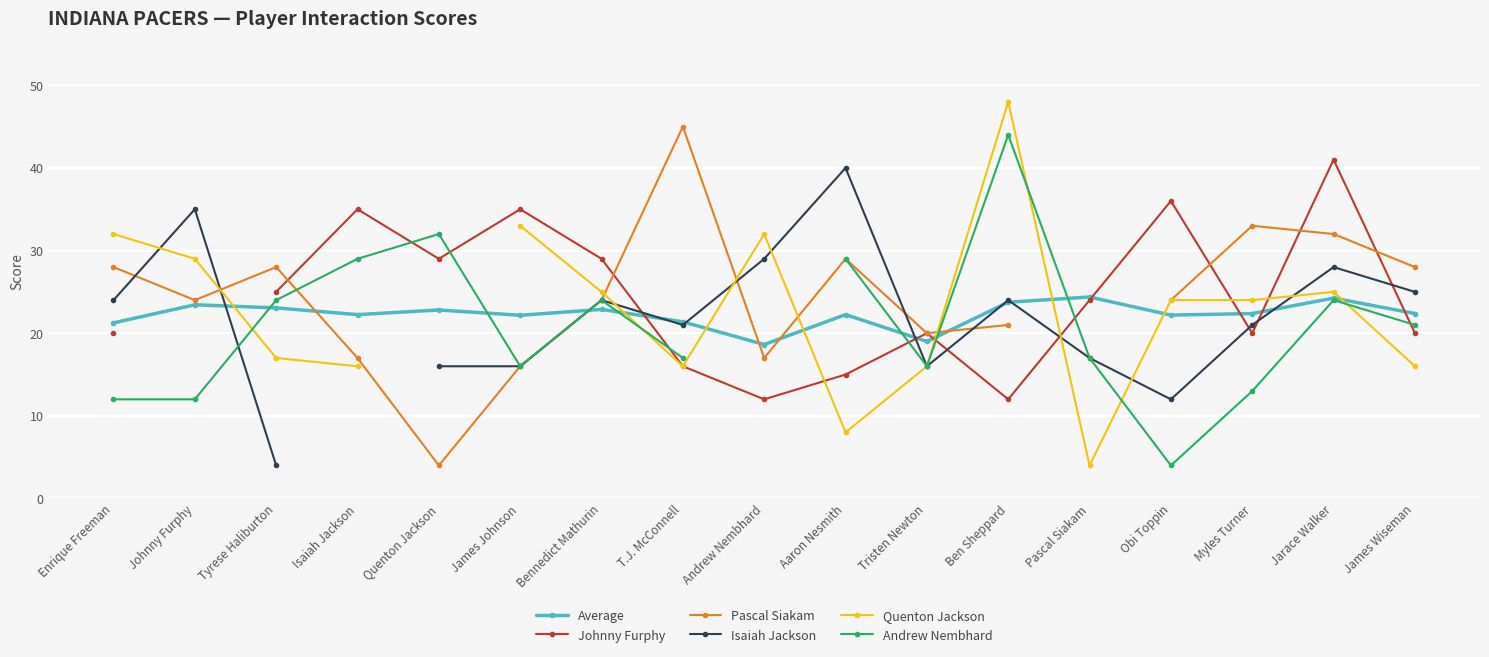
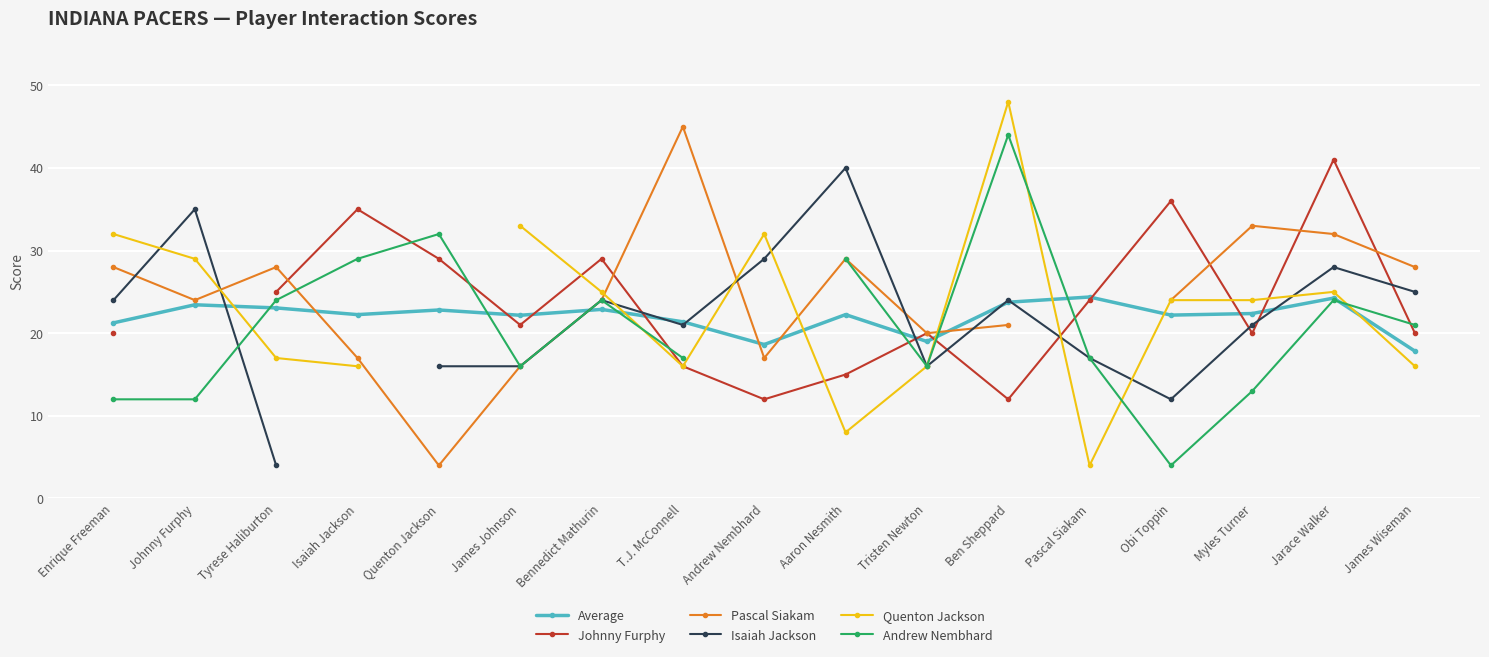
  {
    "Average": {
      "Enrique Freeman": 21,
      "Johnny Furphy": 23,
      "Tyrese Haliburton": 23,
      "Isaiah Jackson": 22,
      "Quenton Jackson": 23,
      "James Johnson": 22,
      "Bennedict Mathurin": 23,
      "T.J. McConnell": 21,
      "Andrew Nembhard": 19,
      "Aaron Nesmith": 22,
      "Tristen Newton": 19,
      "Pascal Siakam": 24,
      "Obi Toppin": 22,
      "Myles Turner": 22,
-     "James Wiseman": 22
+     "James Wiseman": 18
    },
    "Johnny Furphy": {
      "Enrique Freeman": 20,
      "Tyrese Haliburton": 25,
      "Isaiah Jackson": 35,
      "Quenton Jackson": 29,
-     "James Johnson": 35,
+     "James Johnson": 21,
      "Bennedict Mathurin": 29,
      "Andrew Nembhard": 12,
      "Aaron Nesmith": 15,
      "Ben Sheppard": 12,
      "Pascal Siakam": 24,
      "Obi Toppin": 36,
      "Myles Turner": 20,
      "Jarace Walker": 41,
      "James Wiseman": 20
    },
    "Pascal Siakam": {
      "Enrique Freeman": 28,
      "Johnny Furphy": 24,
      "Tyrese Haliburton": 28,
      "Isaiah Jackson": 17,
      "Quenton Jackson": 4,
      "T.J. McConnell": 45,
      "Andrew Nembhard": 17,
      "Ben Sheppard": 21,
      "Myles Turner": 33,
      "Jarace Walker": 32,
      "James Wiseman": 28
    },
    "Isaiah Jackson": {
      "Enrique Freeman": 24,
      "Johnny Furphy": 35,
      "Tyrese Haliburton": 4,
      "Quenton Jackson": 16,
      "T.J. McConnell": 21,
      "Andrew Nembhard": 29,
      "Aaron Nesmith": 40,
      "Obi Toppin": 12,
      "Myles Turner": 21,
      "Jarace Walker": 28,
      "James Wiseman": 25
    },
    "Quenton Jackson": {
      "Enrique Freeman": 32,
      "Johnny Furphy": 29,
      "Tyrese Haliburton": 17,
      "Isaiah Jackson": 16,
      "James Johnson": 33,
      "Bennedict Mathurin": 25,
      "Andrew Nembhard": 32,
      "Aaron Nesmith": 8,
      "Ben Sheppard": 48,
      "Pascal Siakam": 4,
      "Myles Turner": 24,
      "Jarace Walker": 25,
      "James Wiseman": 16
    },
    "Andrew Nembhard": {
      "Enrique Freeman": 12,
      "Johnny Furphy": 12,
      "Tyrese Haliburton": 24,
      "Isaiah Jackson": 29,
      "Quenton Jackson": 32,
      "T.J. McConnell": 17,
      "Ben Sheppard": 44,
      "Obi Toppin": 4,
      "Myles Turner": 13,
      "James Wiseman": 21
    }
  }
